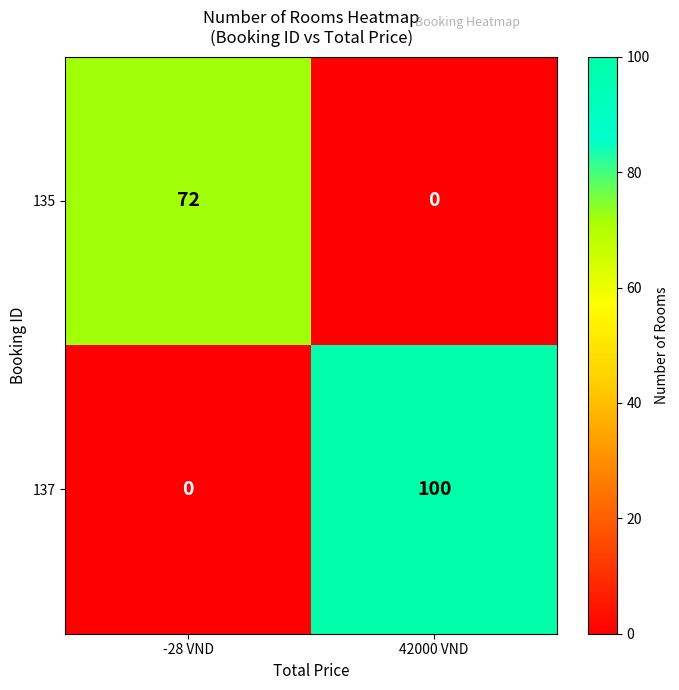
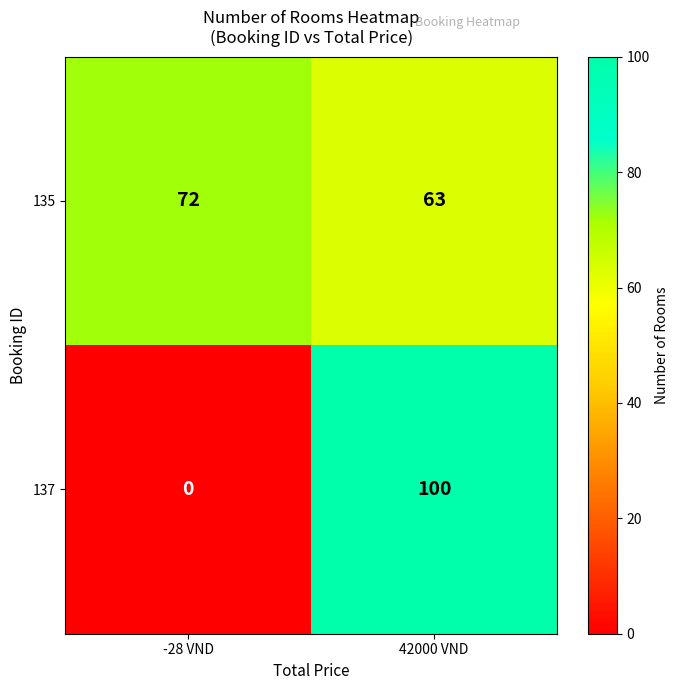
  {
    "135": {
      "-28 VND": 72,
-     "42000 VND": 0
+     "42000 VND": 63
    },
    "137": {
      "-28 VND": 0,
      "42000 VND": 100
    }
  }
